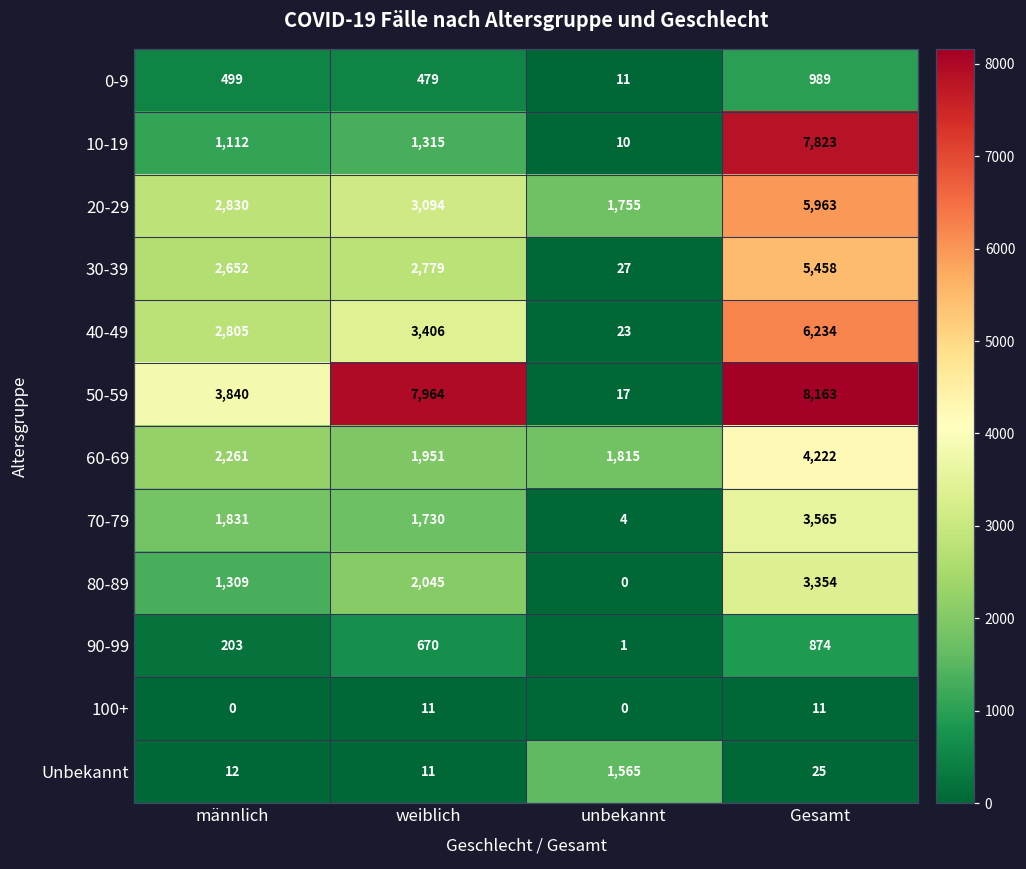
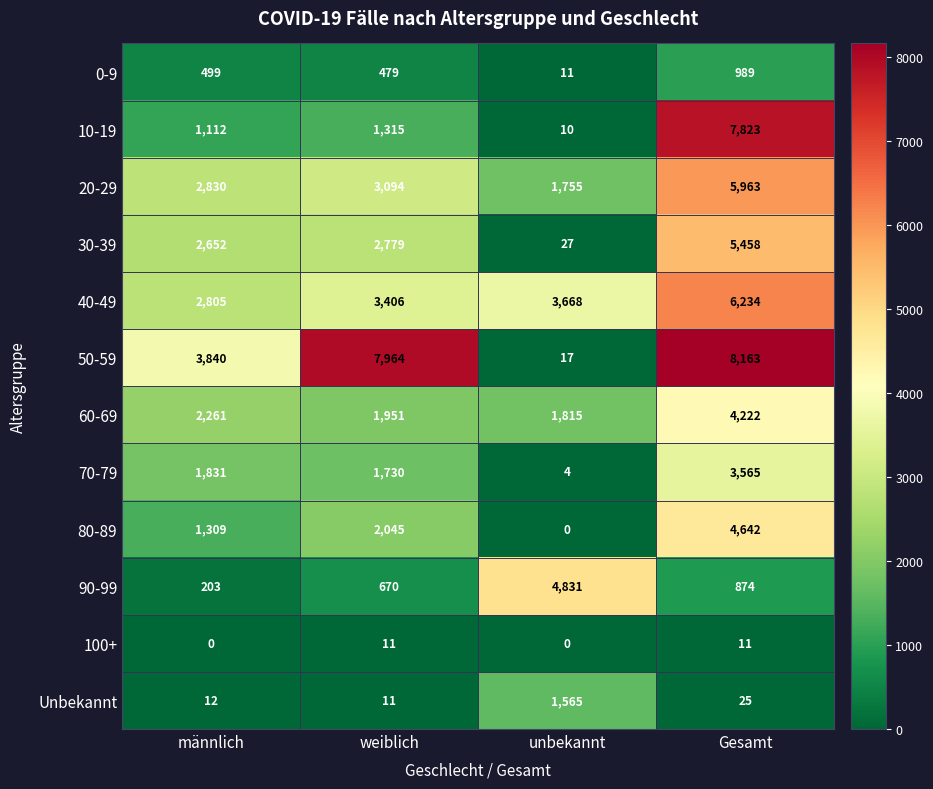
  {
    "0-9": {
      "männlich": "499",
      "weiblich": "479",
      "unbekannt": "11",
      "Gesamt": "989"
    },
    "10-19": {
      "männlich": "1,112",
      "weiblich": "1,315",
      "unbekannt": "10",
      "Gesamt": "7,823"
    },
    "20-29": {
      "männlich": "2,830",
      "weiblich": "3,094",
      "unbekannt": "1,755",
      "Gesamt": "5,963"
    },
    "30-39": {
      "männlich": "2,652",
      "weiblich": "2,779",
      "unbekannt": "27",
      "Gesamt": "5,458"
    },
    "40-49": {
      "männlich": "2,805",
      "weiblich": "3,406",
-     "unbekannt": "23",
+     "unbekannt": "3,668",
      "Gesamt": "6,234"
    },
    "50-59": {
      "männlich": "3,840",
      "weiblich": "7,964",
      "unbekannt": "17",
      "Gesamt": "8,163"
    },
    "60-69": {
      "männlich": "2,261",
      "weiblich": "1,951",
      "unbekannt": "1,815",
      "Gesamt": "4,222"
    },
    "70-79": {
      "männlich": "1,831",
      "weiblich": "1,730",
      "unbekannt": "4",
      "Gesamt": "3,565"
    },
    "80-89": {
      "männlich": "1,309",
      "weiblich": "2,045",
      "unbekannt": "0",
-     "Gesamt": "3,354"
+     "Gesamt": "4,642"
    },
    "90-99": {
      "männlich": "203",
      "weiblich": "670",
-     "unbekannt": "1",
+     "unbekannt": "4,831",
      "Gesamt": "874"
    },
    "100+": {
      "männlich": "0",
      "weiblich": "11",
      "unbekannt": "0",
      "Gesamt": "11"
    },
    "Unbekannt": {
      "männlich": "12",
      "weiblich": "11",
      "unbekannt": "1,565",
      "Gesamt": "25"
    }
  }
